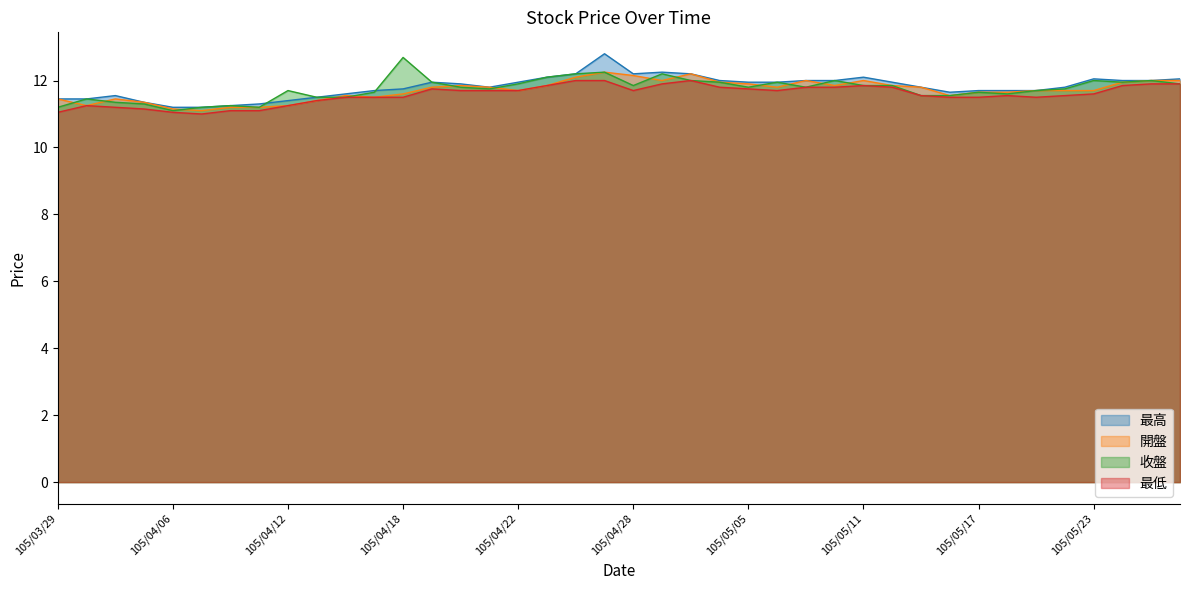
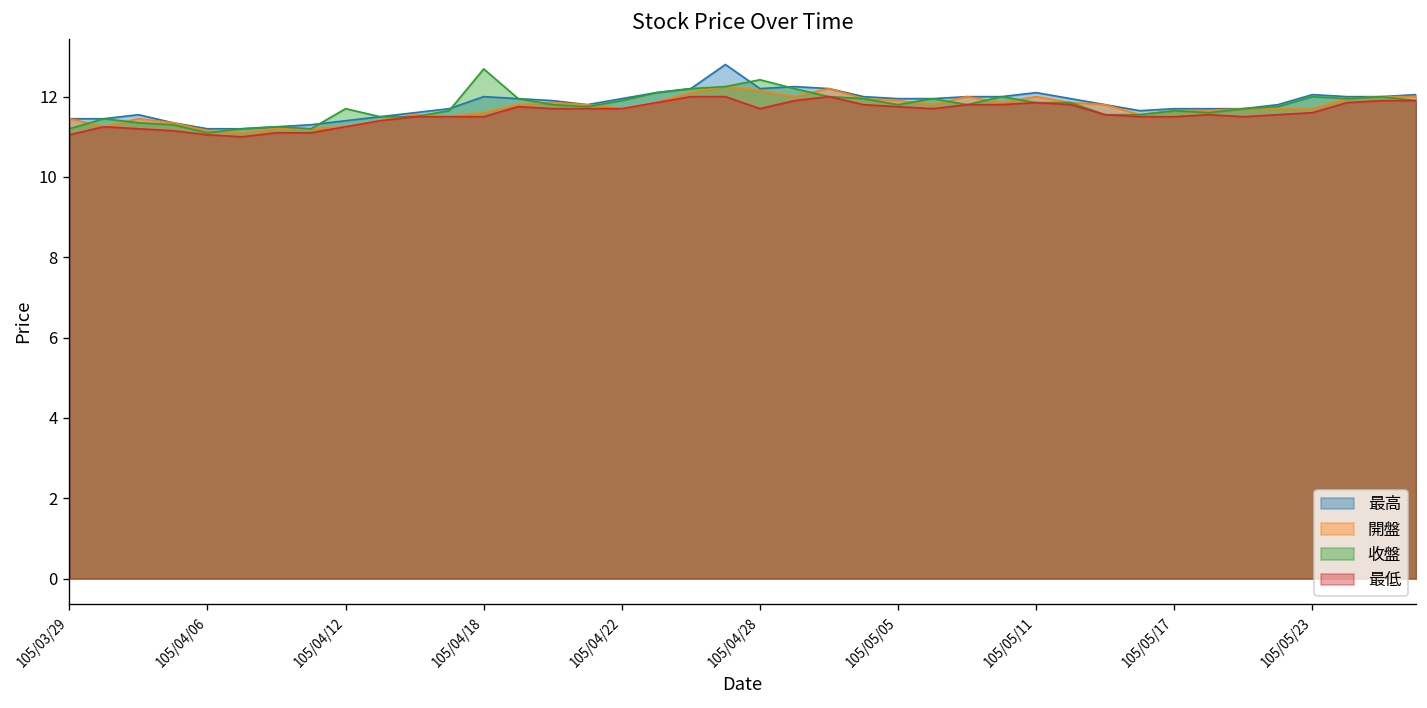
  {
    "最高": {
      "105/04/12": 11.4,
-     "105/04/18": 11.8,
+     "105/04/18": 12.0,
      "105/05/11": 12.1
    },
    "收盤": {
      "105/03/29": 11.2,
      "105/04/12": 11.7,
      "105/04/18": 12.7,
-     "105/04/28": 11.9
+     "105/04/28": 12.4
    }
  }
